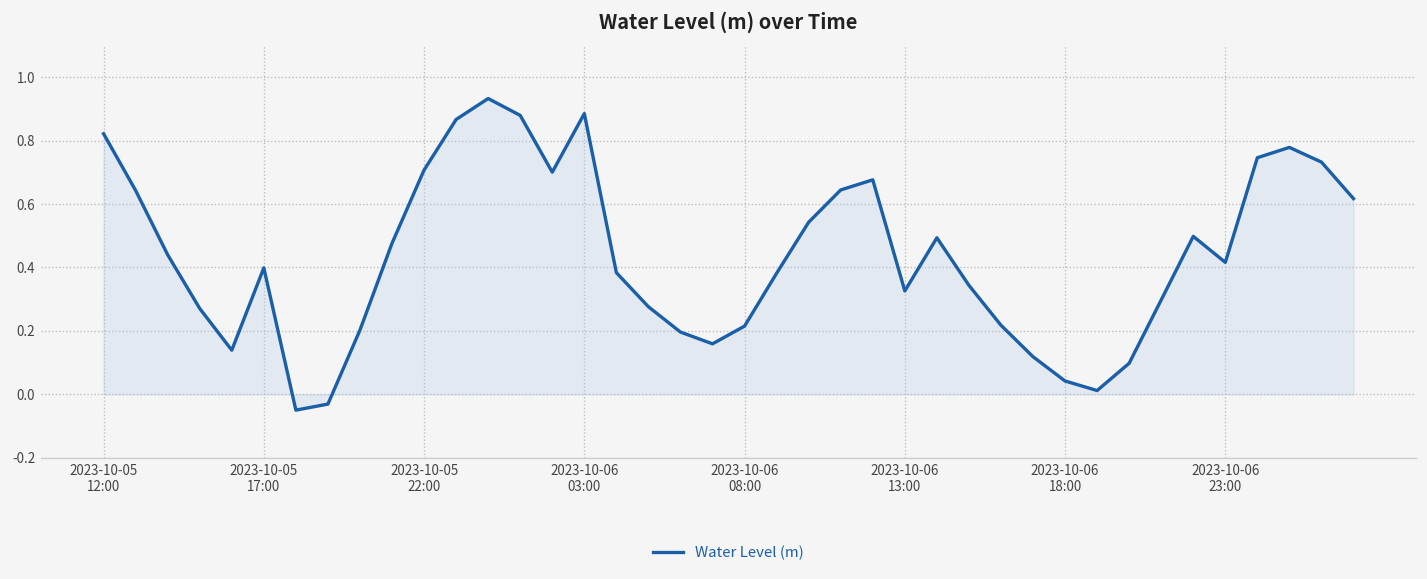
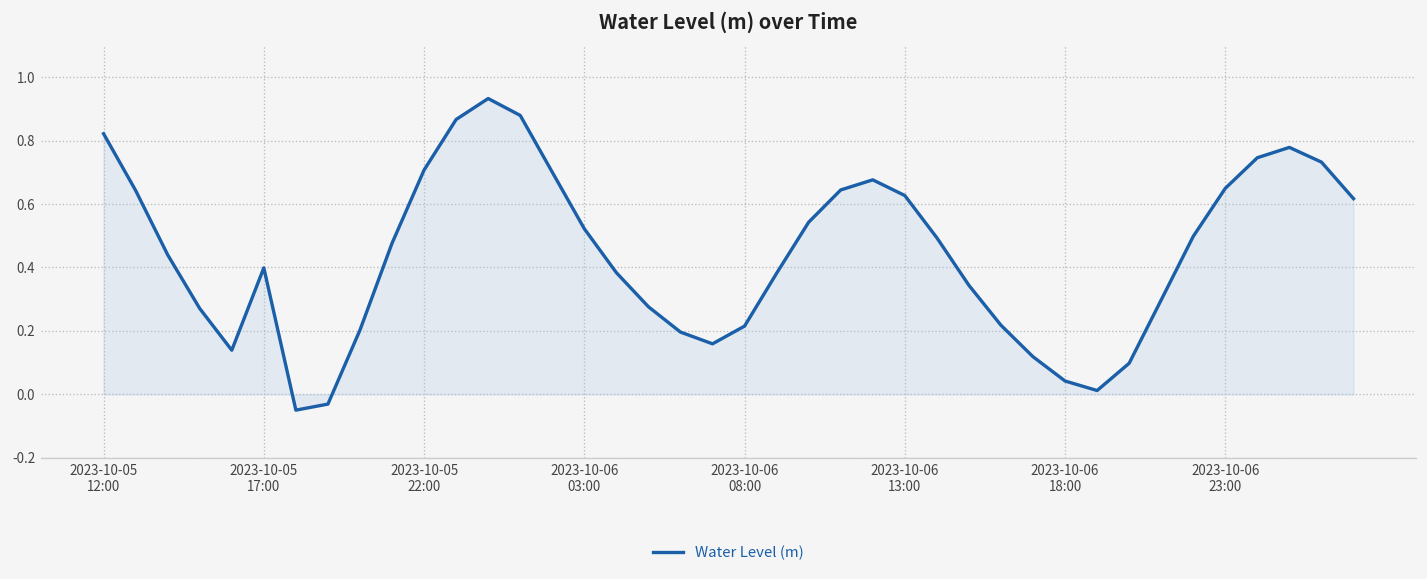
  {
    "Water Level (m)": {
-     "2023-10-06 03:00": 0.89,
-     "2023-10-06 13:00": 0.33,
-     "2023-10-06 23:00": 0.42
+     "2023-10-06 03:00": 0.52,
+     "2023-10-06 13:00": 0.63,
+     "2023-10-06 23:00": 0.65
    }
  }
